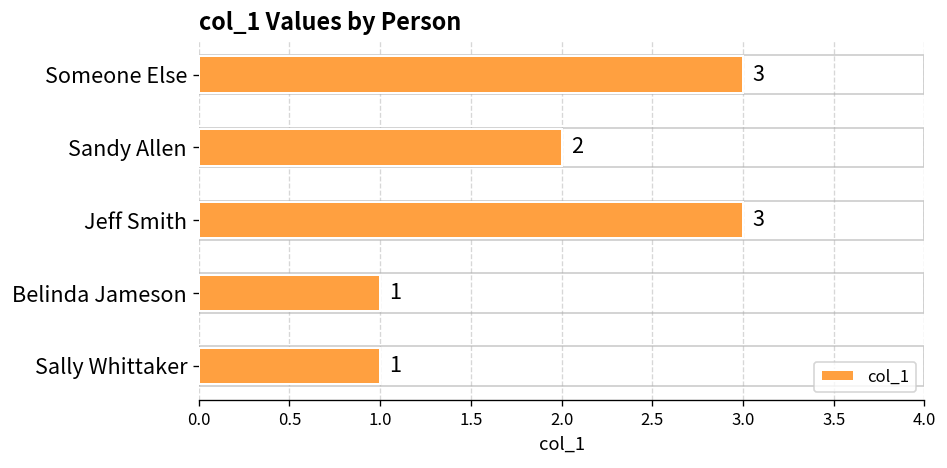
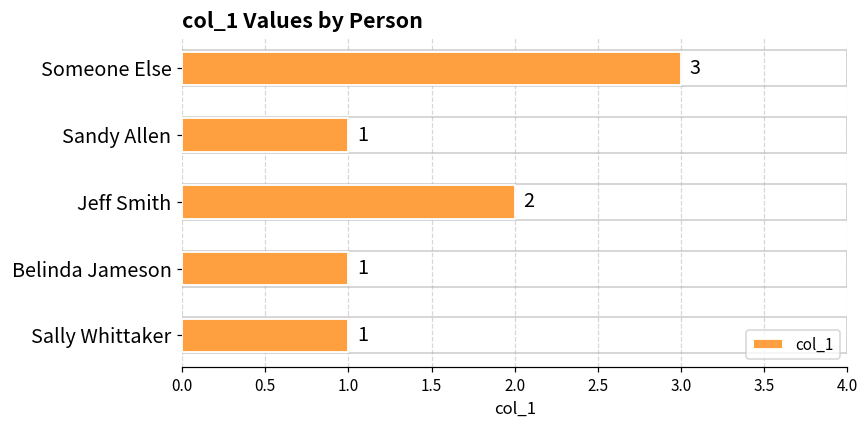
  {
    "Someone Else": 3,
-   "Sandy Allen": 2,
-   "Jeff Smith": 3,
+   "Sandy Allen": 1,
+   "Jeff Smith": 2,
    "Belinda Jameson": 1,
    "Sally Whittaker": 1
  }
